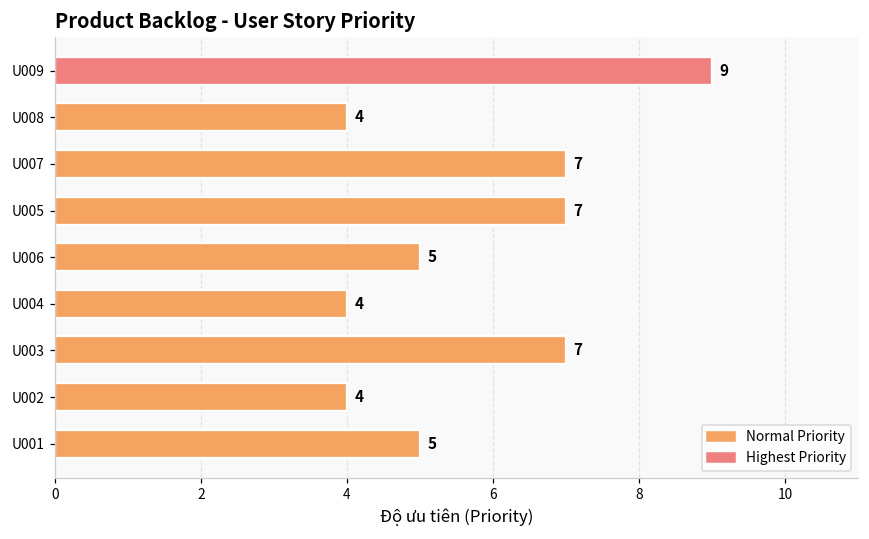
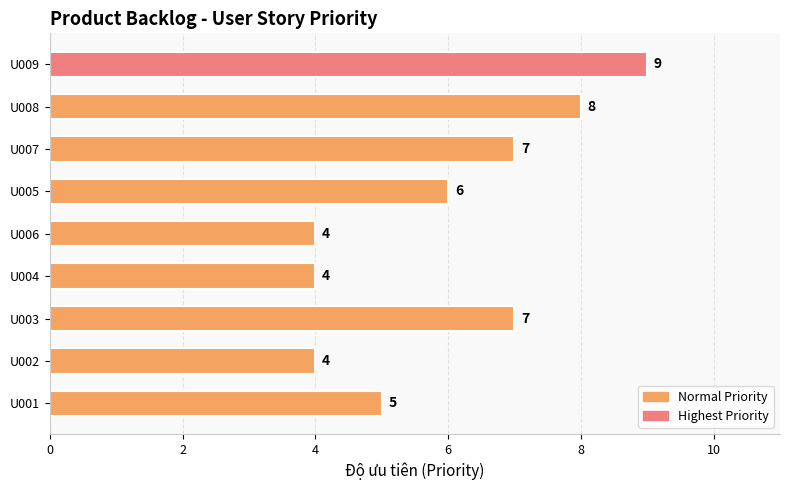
  {
    "U009": 9,
-   "U008": 4,
+   "U008": 8,
    "U007": 7,
-   "U005": 7,
-   "U006": 5,
+   "U005": 6,
+   "U006": 4,
    "U004": 4,
    "U003": 7,
    "U002": 4,
    "U001": 5
  }
